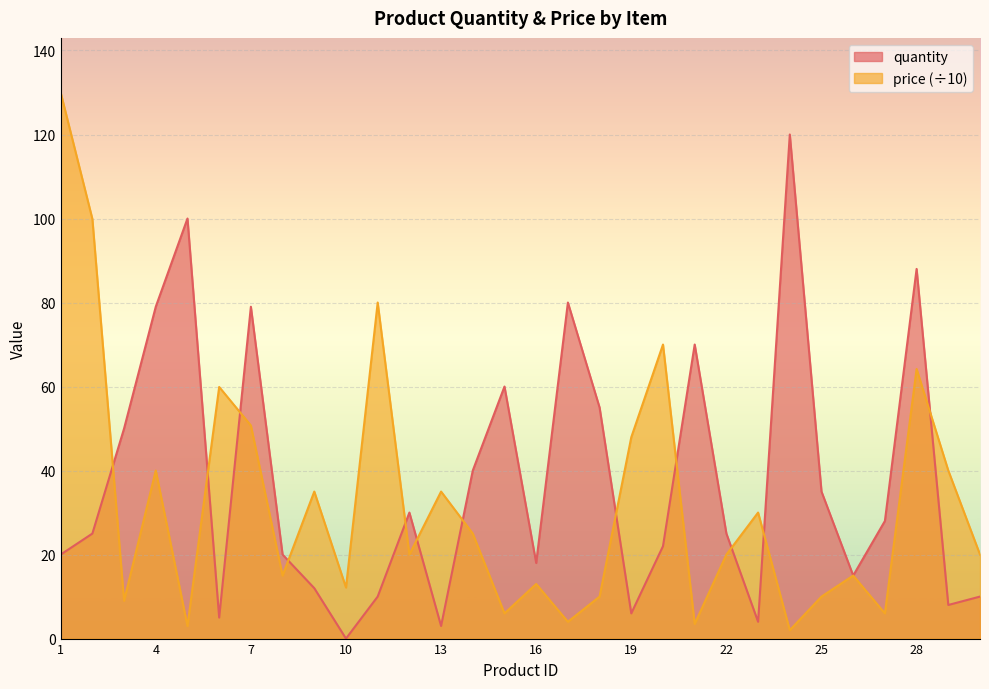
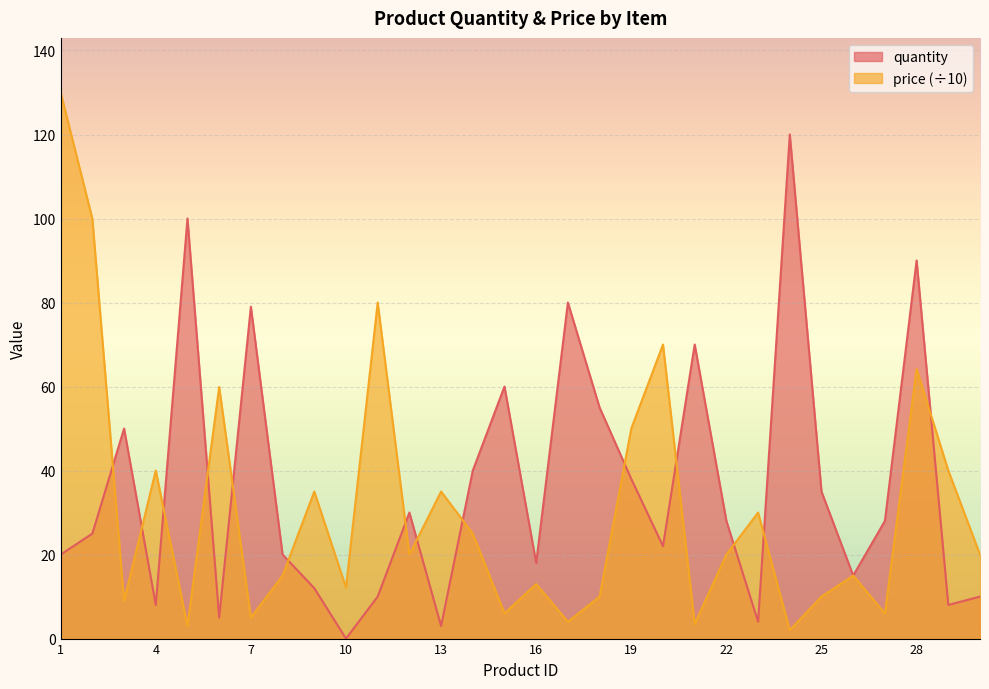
  {
    "quantity": {
      "1": 20,
-     "4": 79,
+     "4": 8,
      "7": 79,
      "10": 0,
      "13": 3,
      "16": 18,
-     "19": 6,
-     "22": 25,
+     "19": 38,
+     "22": 28,
      "25": 35,
-     "28": 88
+     "28": 90
    },
    "price (÷10)": {
      "1": 130,
      "4": 40,
-     "7": 51,
+     "7": 5,
      "10": 12,
      "13": 35,
      "16": 13,
-     "19": 48,
+     "19": 50,
      "22": 20,
      "25": 10,
      "28": 64
    }
  }
